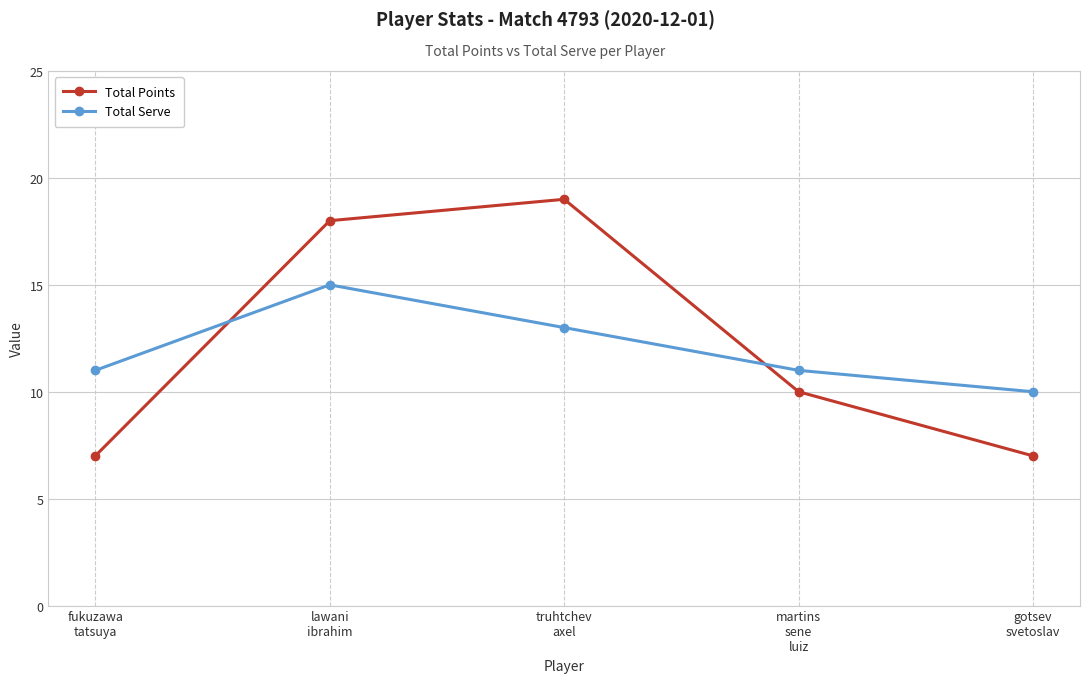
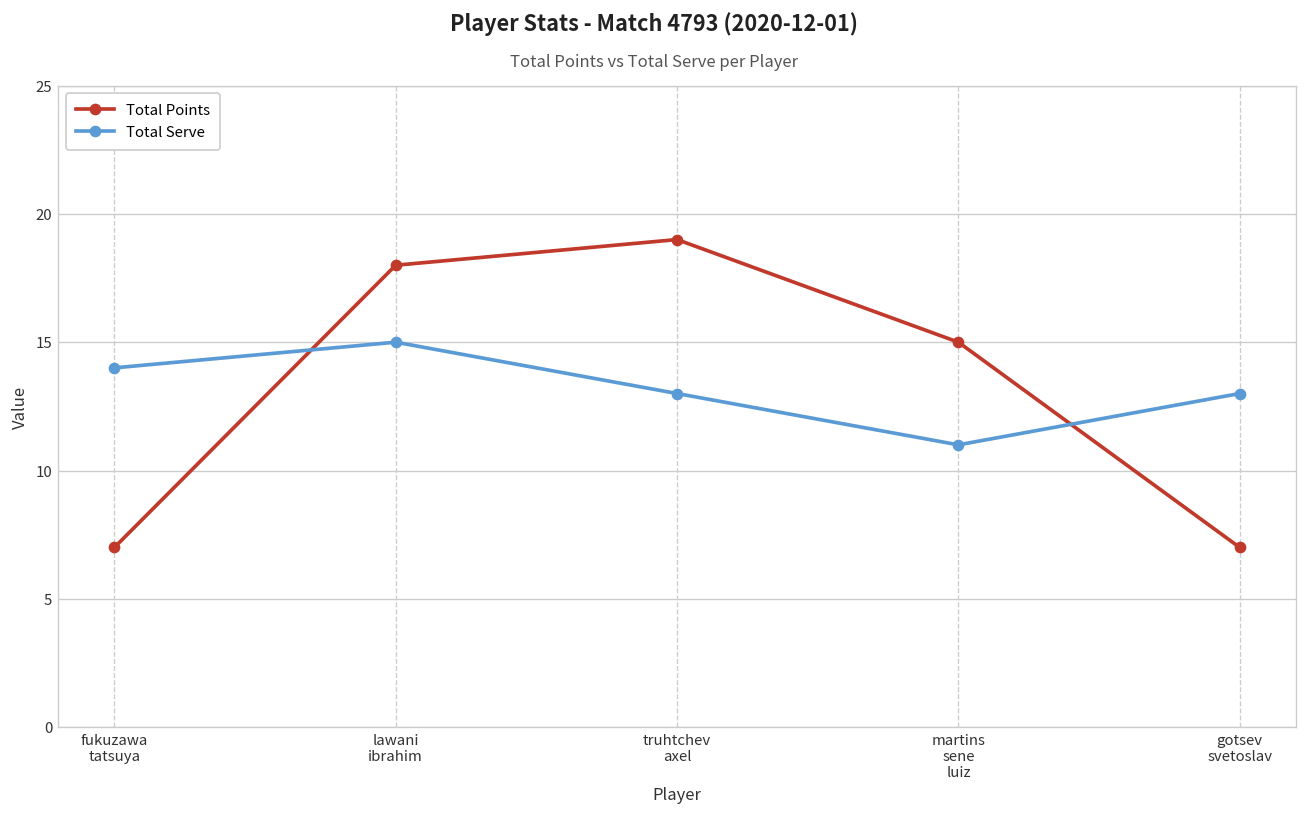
  {
    "Total Points": {
      "fukuzawa tatsuya": 7,
      "lawani ibrahim": 18,
      "truhtchev axel": 19,
-     "martins sene luiz": 10,
+     "martins sene luiz": 15,
      "gotsev svetoslav": 7
    },
    "Total Serve": {
-     "fukuzawa tatsuya": 11,
+     "fukuzawa tatsuya": 14,
      "lawani ibrahim": 15,
      "truhtchev axel": 13,
      "martins sene luiz": 11,
-     "gotsev svetoslav": 10
+     "gotsev svetoslav": 13
    }
  }
